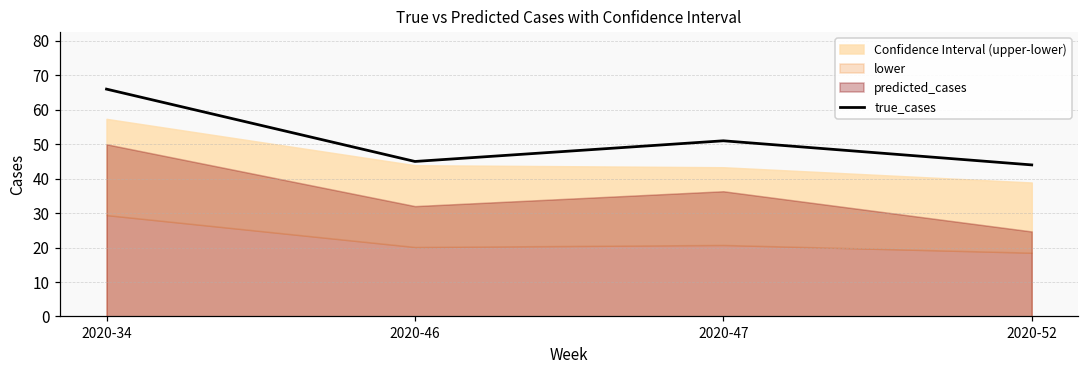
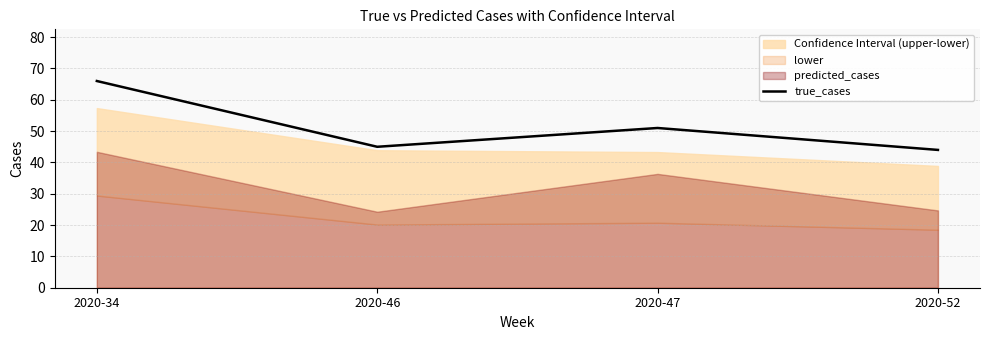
  {
    "true_cases": {
      "2020-34": 66,
      "2020-46": 45,
      "2020-47": 51,
      "2020-52": 44
    },
    "predicted_cases": {
-     "2020-34": 50,
-     "2020-46": 32,
+     "2020-34": 43,
+     "2020-46": 24,
      "2020-47": 36,
      "2020-52": 25
    }
  }
